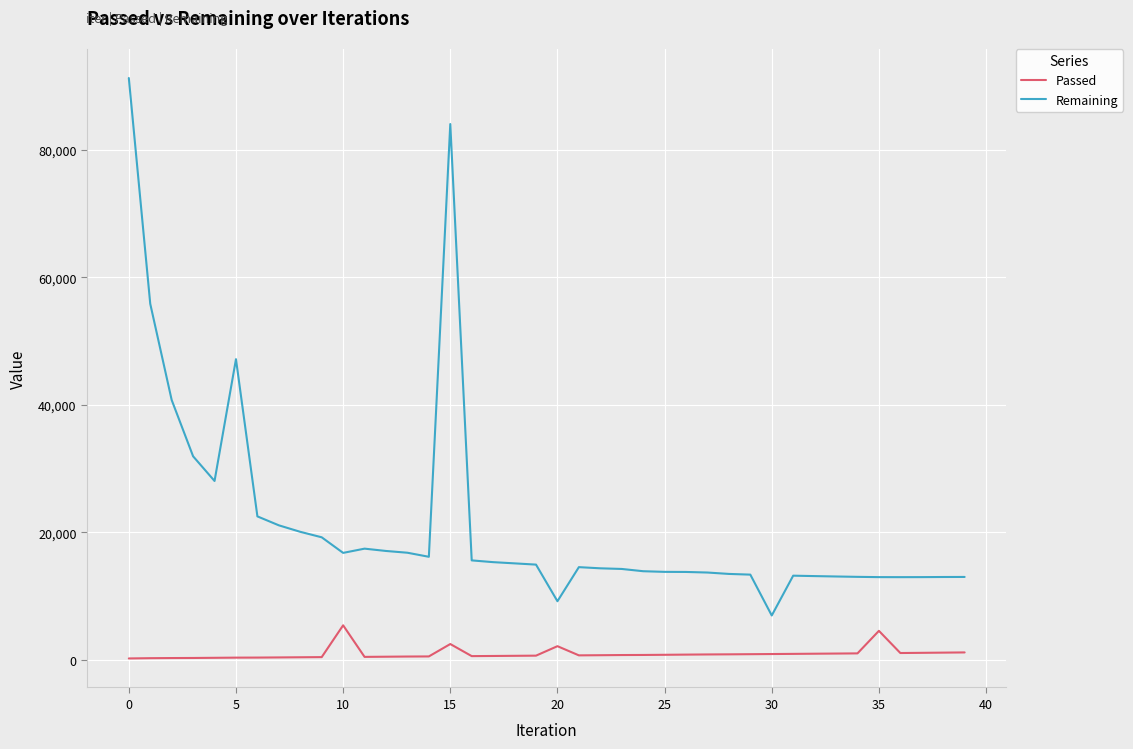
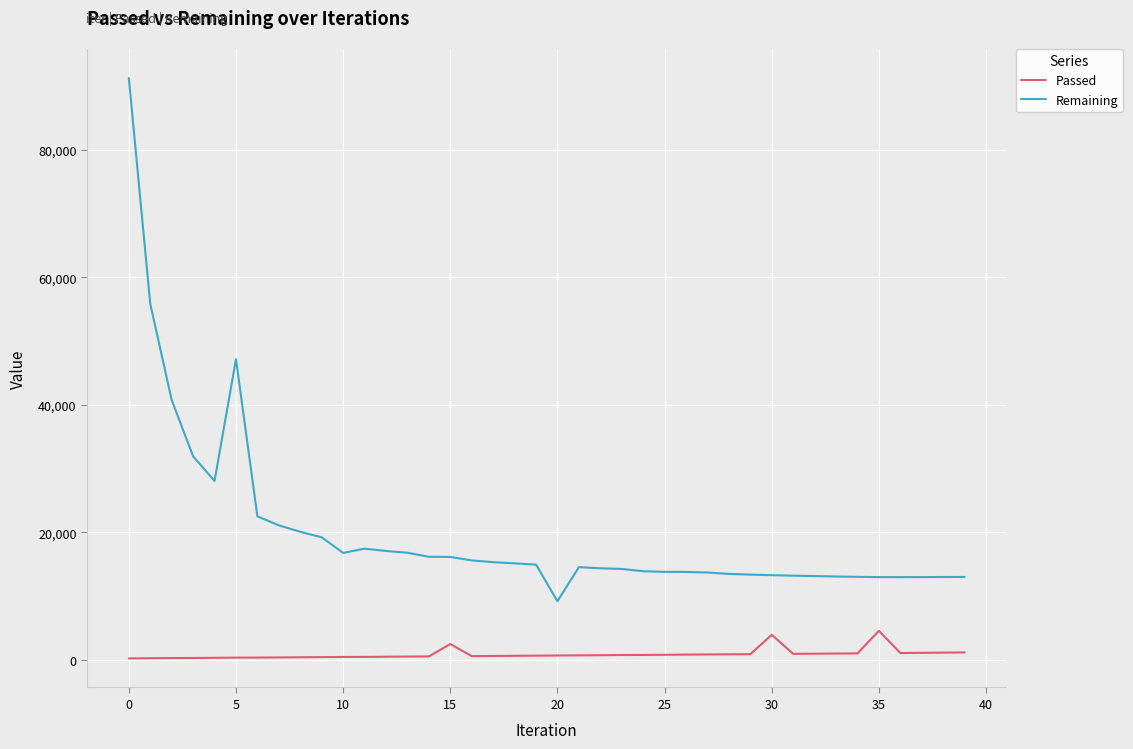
  {
    "Passed": {
      "0": "0",
      "5": "0",
-     "10": "5,000",
+     "10": "0",
      "15": "2,000",
-     "20": "2,000",
+     "20": "1,000",
      "25": "1,000",
-     "30": "1,000",
+     "30": "4,000",
      "35": "5,000"
    },
    "Remaining": {
      "0": "91,000",
      "5": "47,000",
      "10": "17,000",
-     "15": "84,000",
+     "15": "16,000",
      "20": "9,000",
      "25": "14,000",
-     "30": "7,000",
+     "30": "13,000",
      "35": "13,000"
    }
  }
